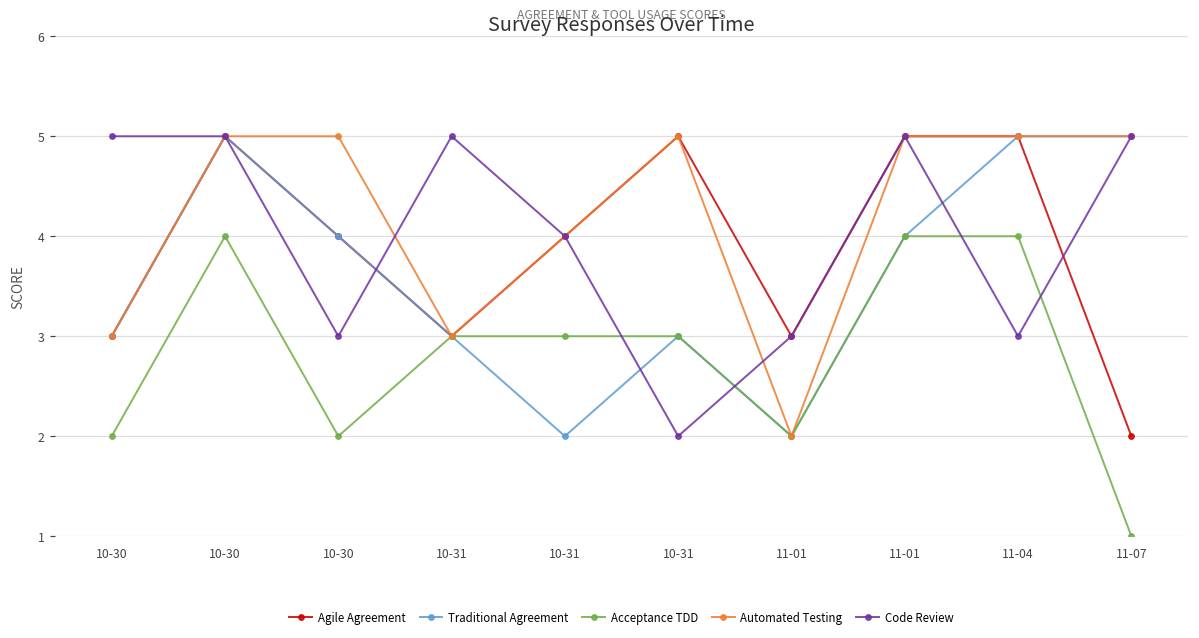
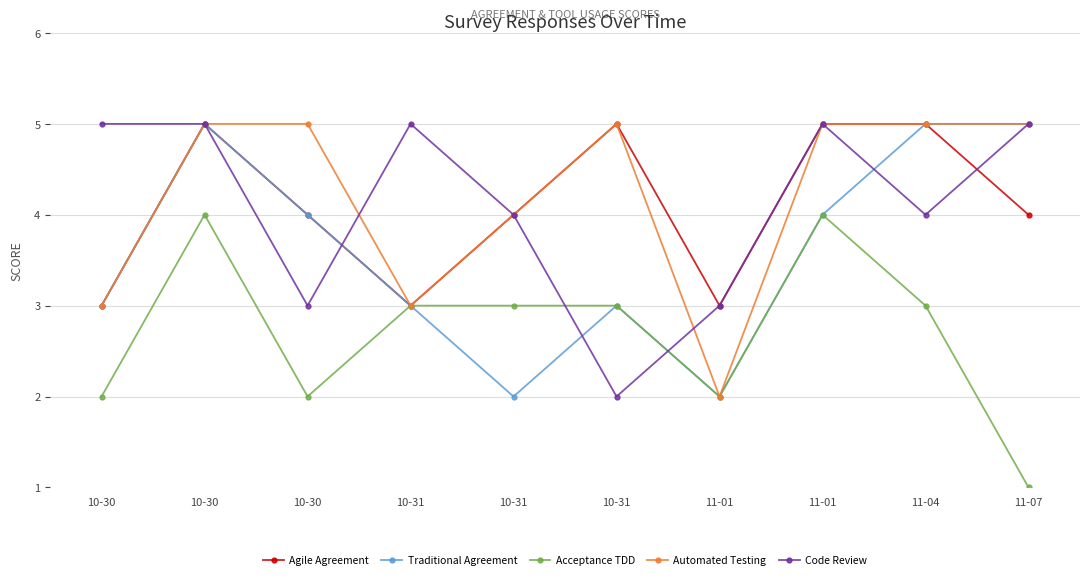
  {
    "Agile Agreement": {
-     "11-07": 2
+     "11-07": 4
    },
    "Acceptance TDD": {
-     "11-04": 4,
+     "11-04": 3,
      "11-07": 1
    },
    "Code Review": {
-     "11-04": 3
+     "11-04": 4
    }
  }
